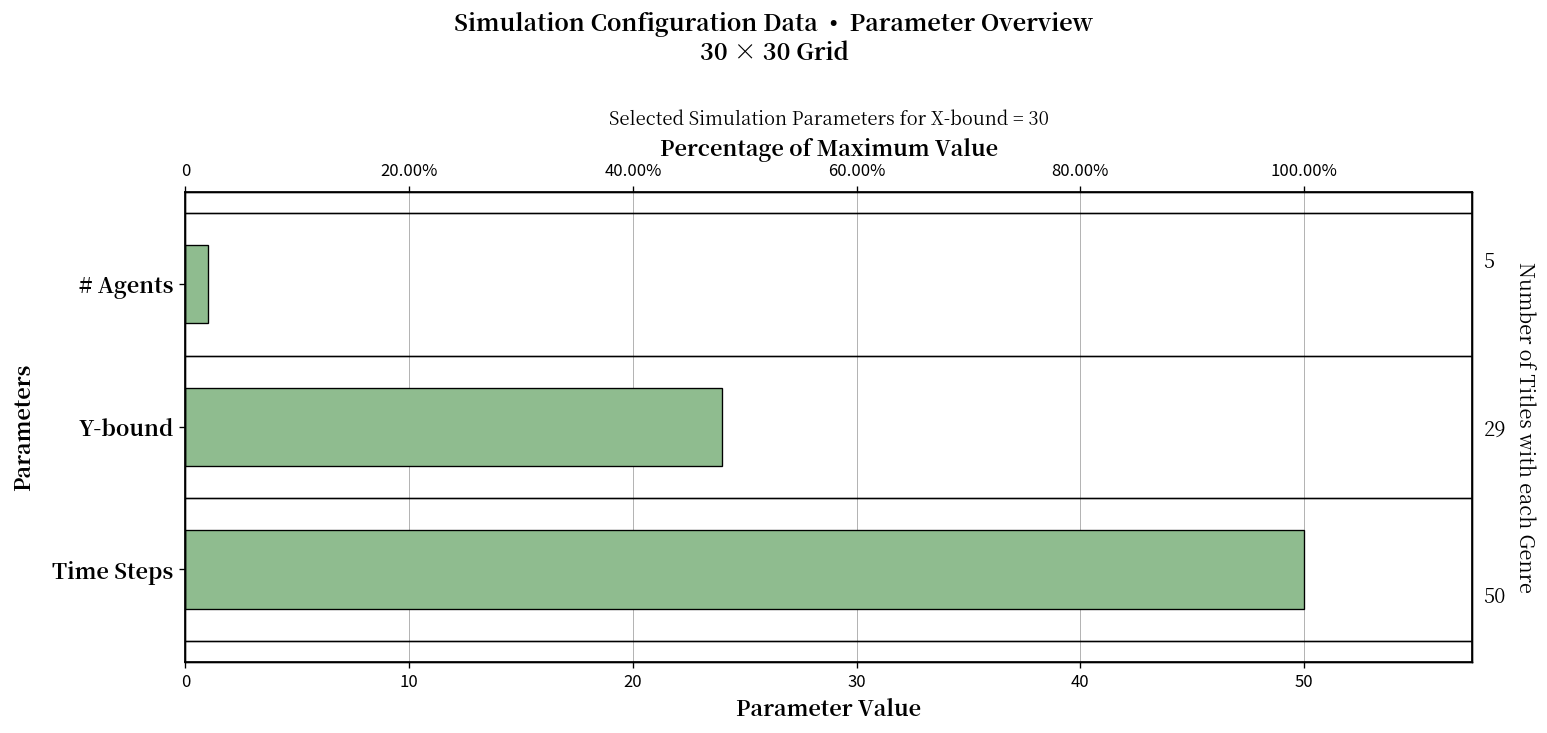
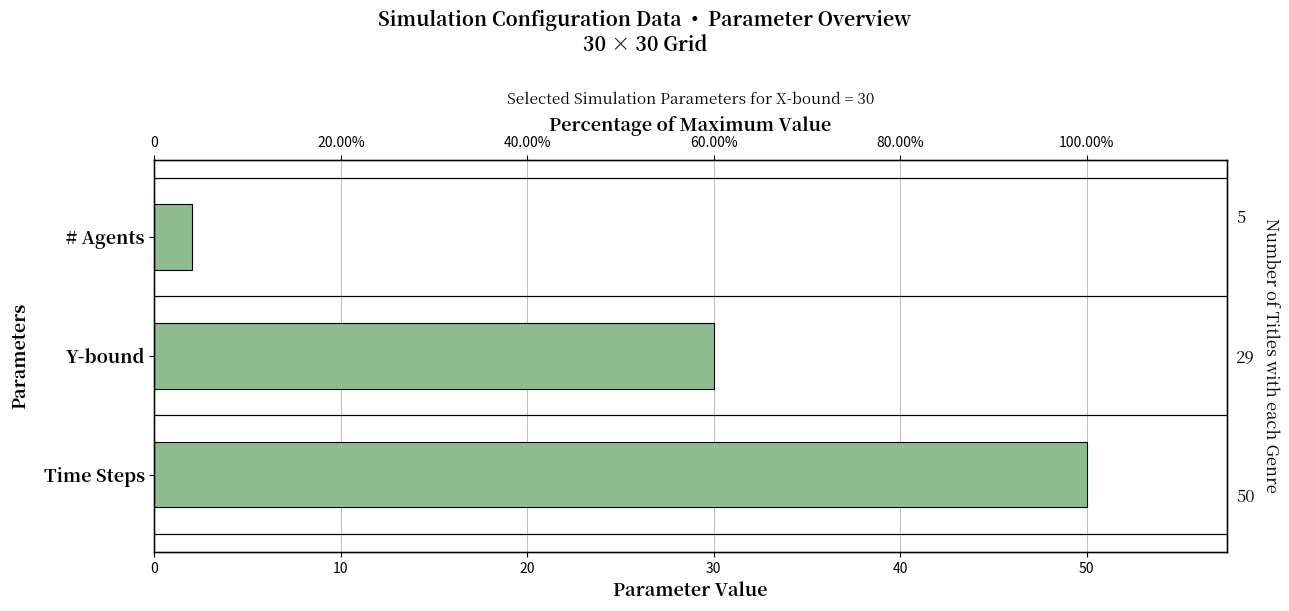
  {
-   "# Agents": 1,
-   "Y-bound": 24,
+   "# Agents": 2,
+   "Y-bound": 30,
    "Time Steps": 50
  }
